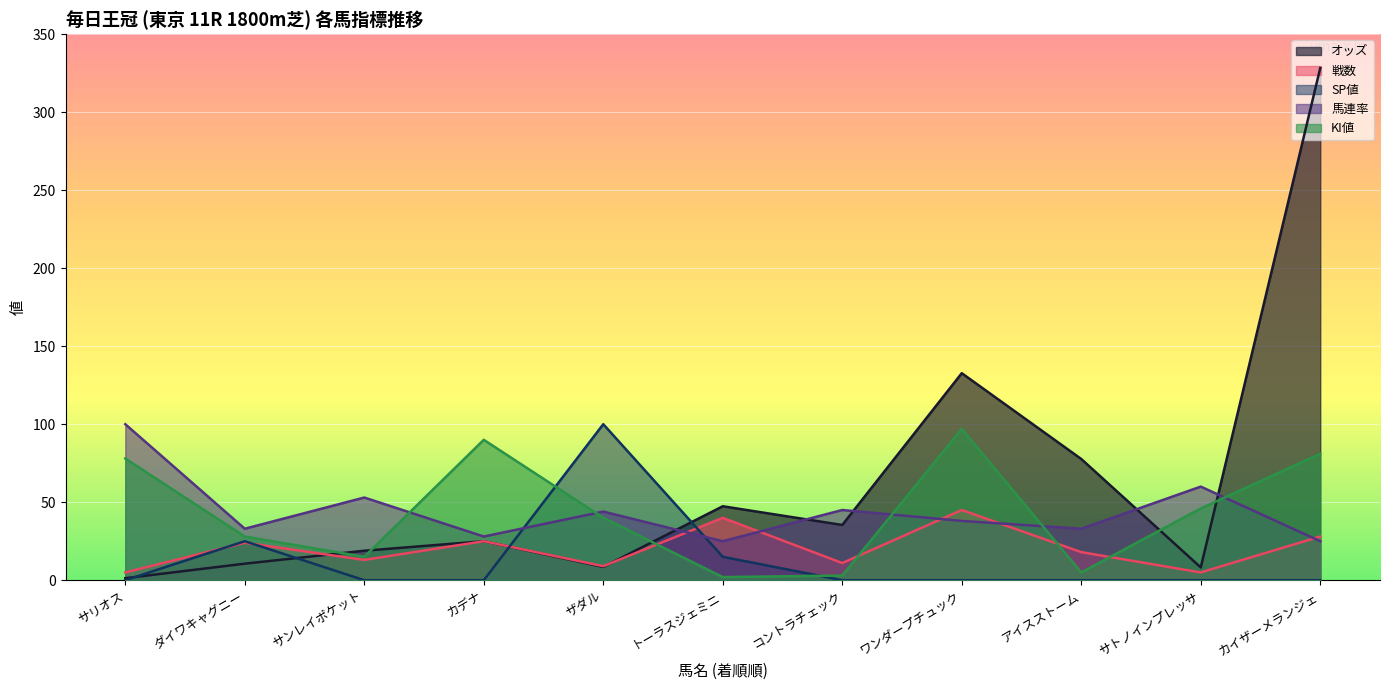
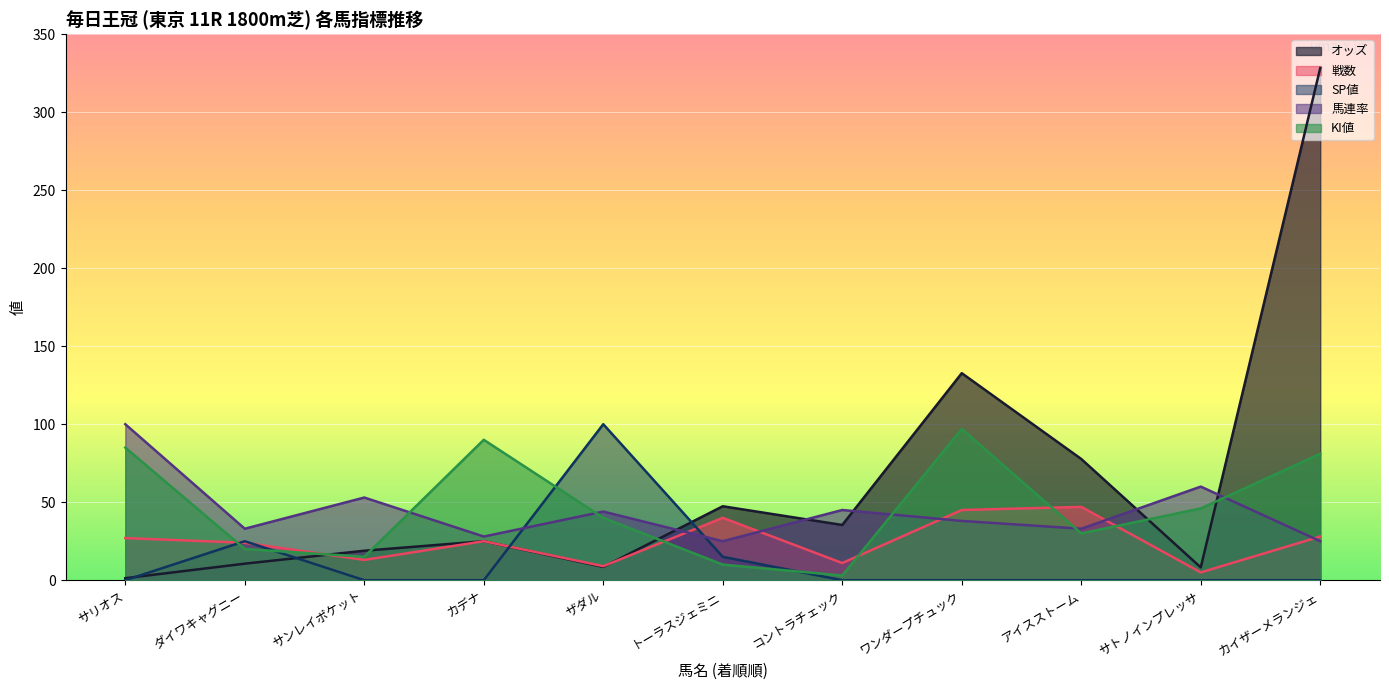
  {
    "戦数": {
-     "サリオス": 5,
+     "サリオス": 27,
      "サンレイポケット": 13,
      "トーラスジェミニ": 40,
      "コントラチェック": 11,
      "ワンダープチュック": 45,
-     "アイスストーム": 18,
+     "アイスストーム": 47,
      "サトノインプレッサ": 5,
      "カイザーメランジェ": 28
    },
    "KI値": {
-     "サリオス": 78,
-     "ダイワキャグニー": 28,
+     "サリオス": 85,
+     "ダイワキャグニー": 20,
      "サンレイポケット": 15,
      "カデナ": 90,
      "ザダル": 40,
-     "トーラスジェミニ": 2,
+     "トーラスジェミニ": 10,
      "コントラチェック": 3,
      "ワンダープチュック": 97,
-     "アイスストーム": 5,
+     "アイスストーム": 30,
      "サトノインプレッサ": 46,
      "カイザーメランジェ": 81
    }
  }
